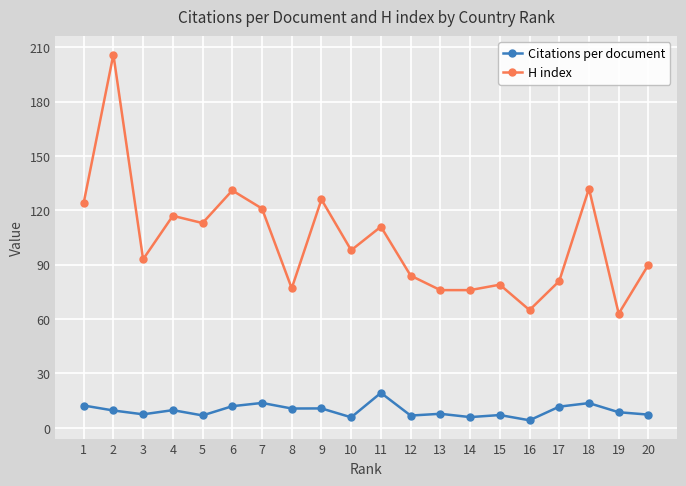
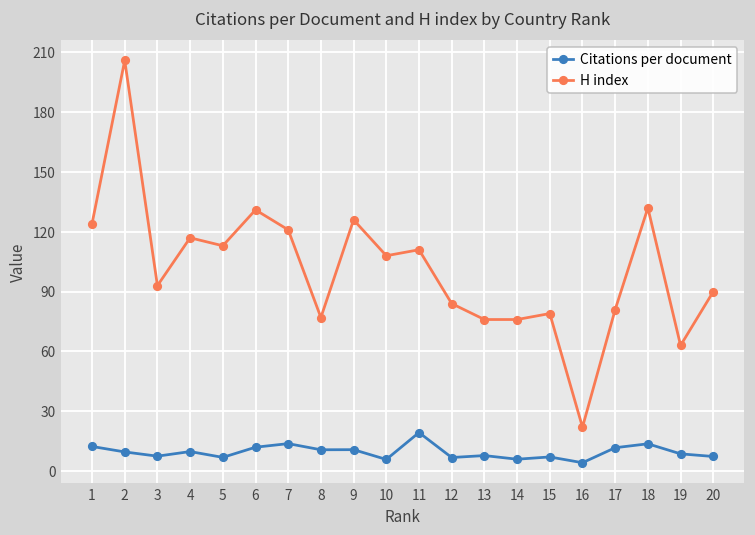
  {
    "Citations per document": {
      "1": 12,
      "2": 10,
      "3": 7,
      "4": 10,
      "5": 7,
      "6": 12,
      "7": 14,
      "8": 11,
      "9": 11,
      "10": 6,
      "11": 19,
      "12": 7,
      "13": 8,
      "14": 6,
      "15": 7,
      "16": 4,
      "17": 12,
      "18": 14,
      "19": 9,
      "20": 7
    },
    "H index": {
      "1": 124,
      "2": 206,
      "3": 93,
      "4": 117,
      "5": 113,
      "6": 131,
      "7": 121,
      "8": 77,
      "9": 126,
-     "10": 98,
+     "10": 108,
      "11": 111,
      "12": 84,
      "13": 76,
      "14": 76,
      "15": 79,
-     "16": 65,
+     "16": 22,
      "17": 81,
      "18": 132,
      "19": 63,
      "20": 90
    }
  }
